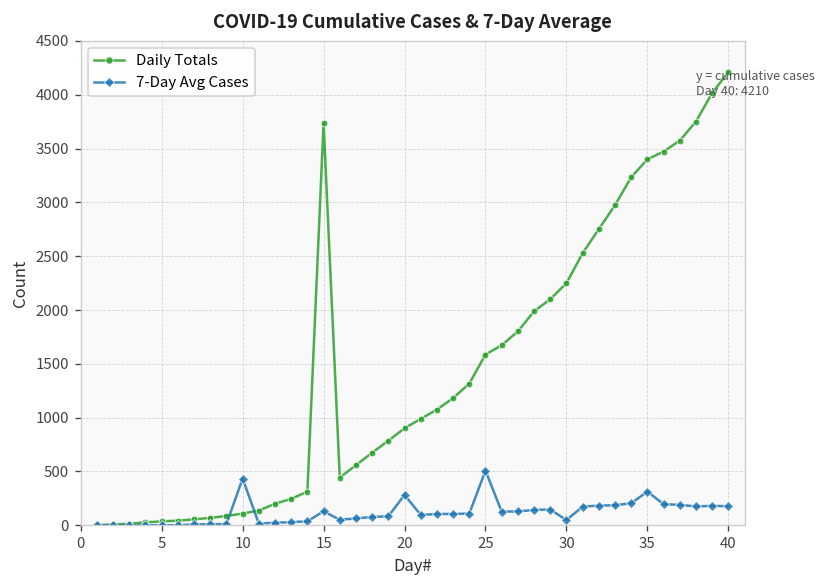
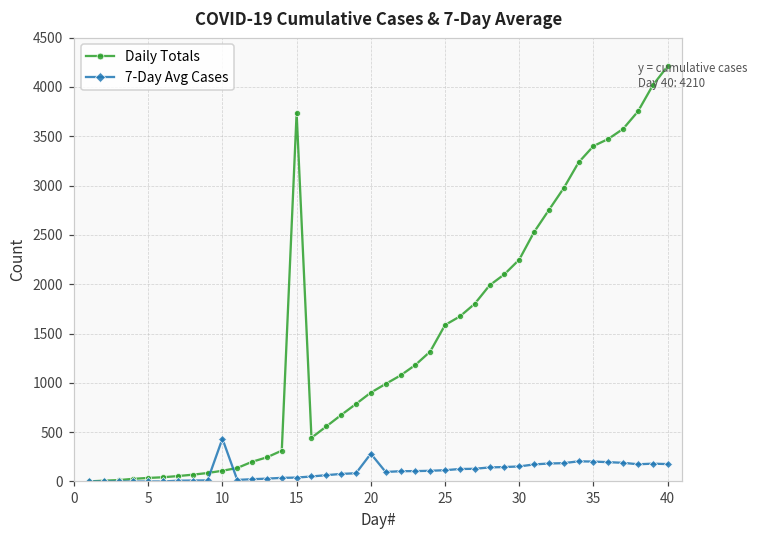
  {
    "Daily Totals": {
      "5": 0,
      "10": 100,
      "15": 3700,
      "20": 900,
      "25": 1600,
      "30": 2200,
      "35": 3400
    },
    "7-Day Avg Cases": {
      "5": 0,
      "10": 400,
-     "15": 100,
+     "15": 0,
      "20": 300,
-     "25": 500,
-     "30": 0,
-     "35": 300,
+     "25": 100,
+     "30": 200,
+     "35": 200,
      "40": 200
    }
  }
